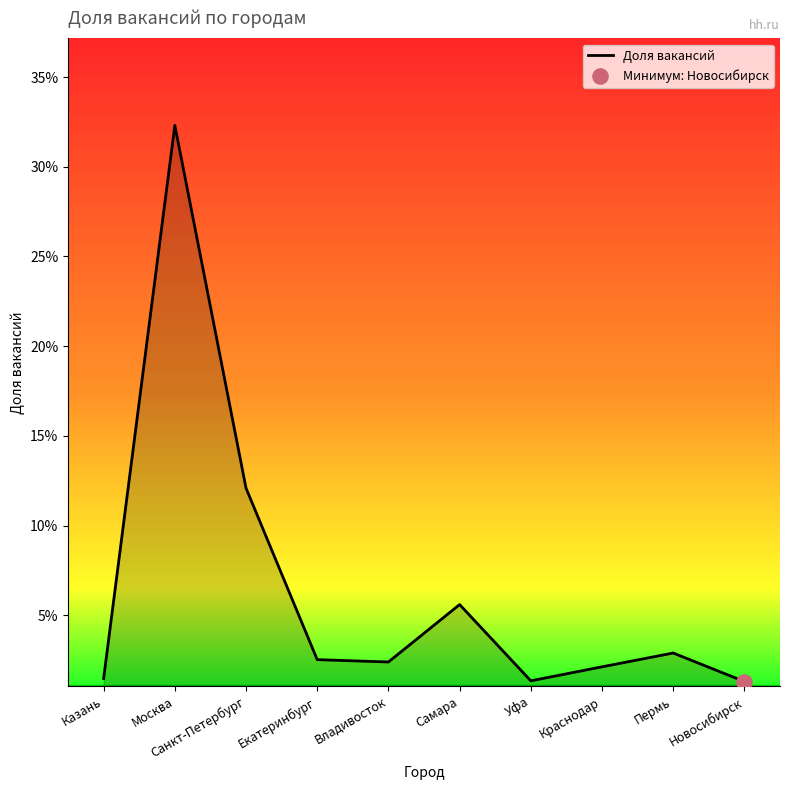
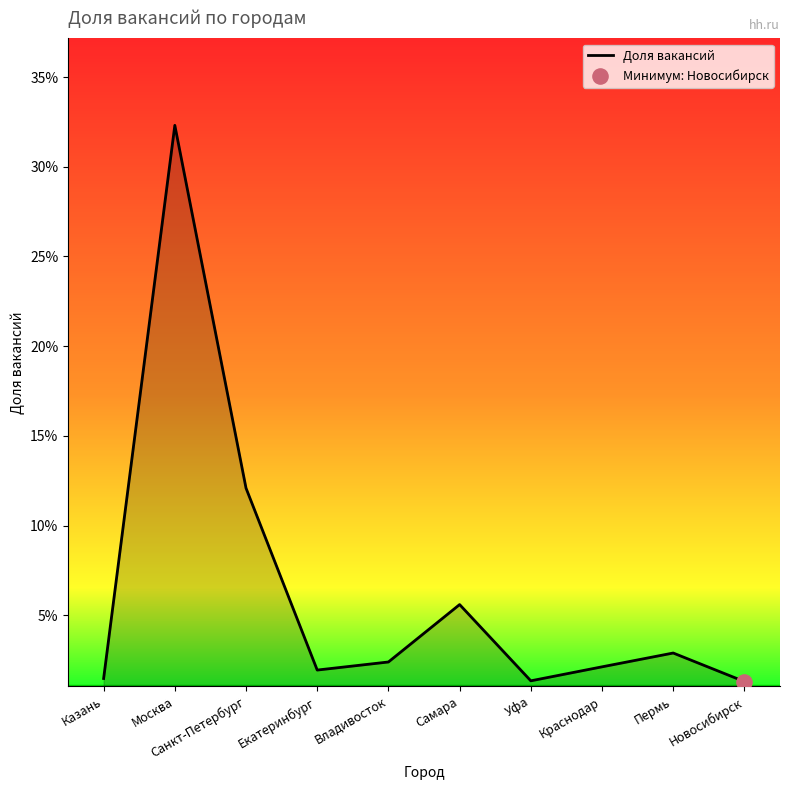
  {
    "Доля вакансий": {
      "Казань": "1.5%",
      "Москва": "32.3%",
      "Санкт-Петербург": "12.1%",
-     "Екатеринбург": "2.5%",
+     "Екатеринбург": "2.0%",
      "Владивосток": "2.4%",
      "Самара": "5.6%",
      "Уфа": "1.4%",
      "Краснодар": "2.1%",
      "Пермь": "2.9%"
    }
  }
